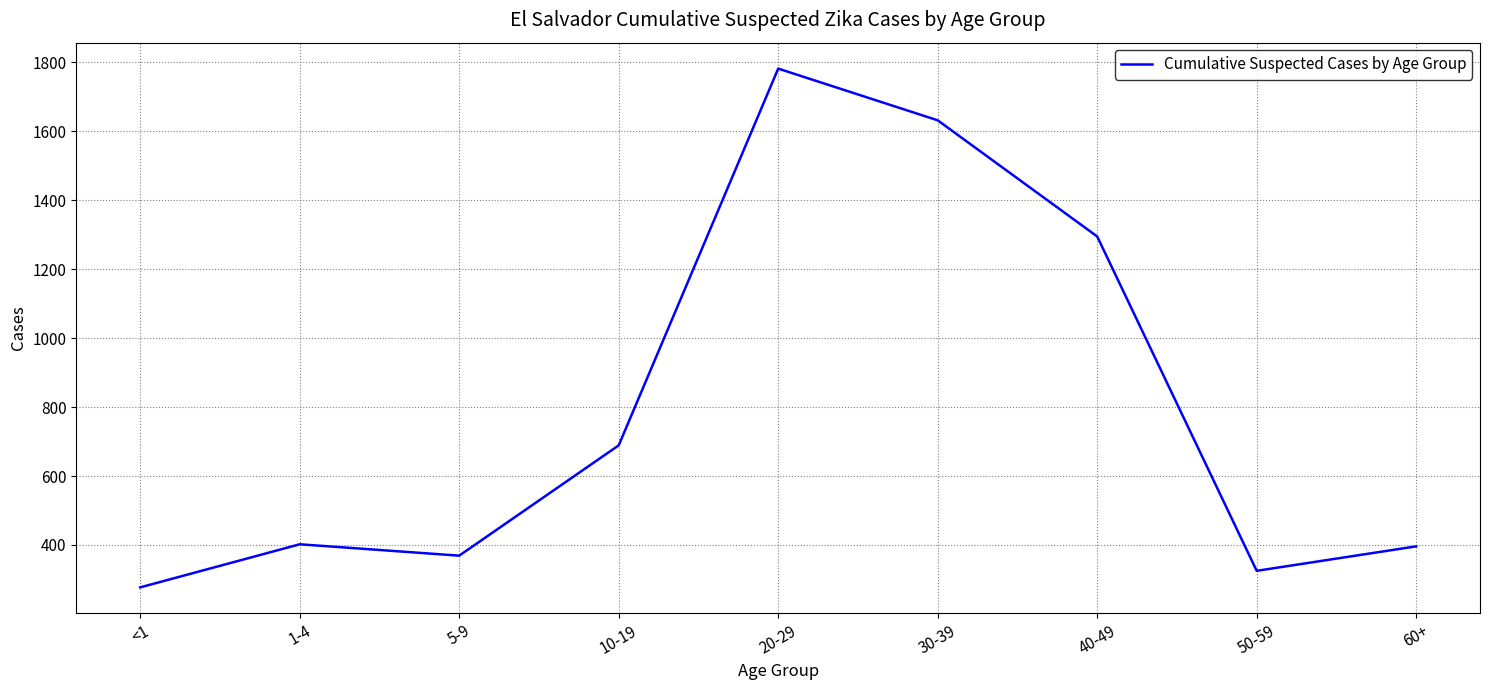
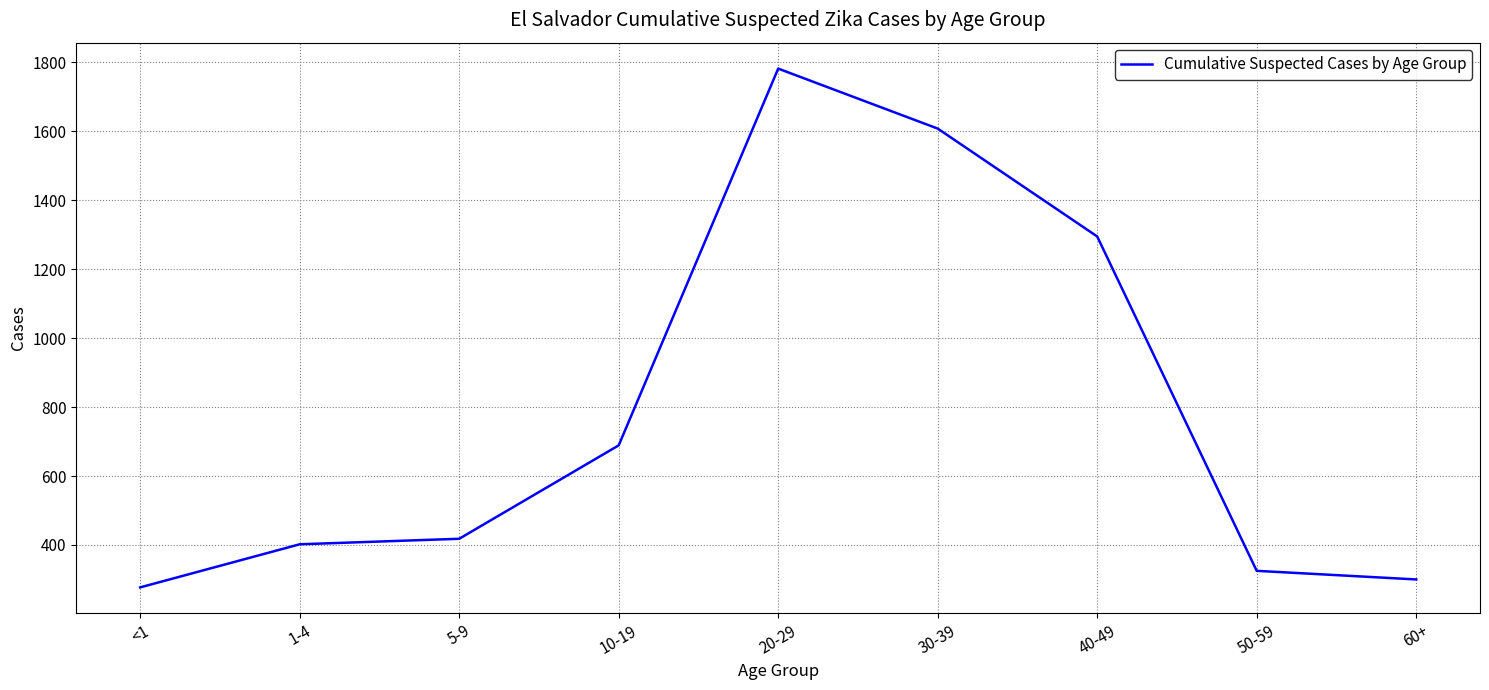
  {
    "<1": 280,
    "1-4": 400,
-   "5-9": 370,
+   "5-9": 420,
    "10-19": 690,
    "20-29": 1780,
-   "30-39": 1630,
+   "30-39": 1610,
    "40-49": 1300,
    "50-59": 330,
-   "60+": 400
+   "60+": 300
  }
